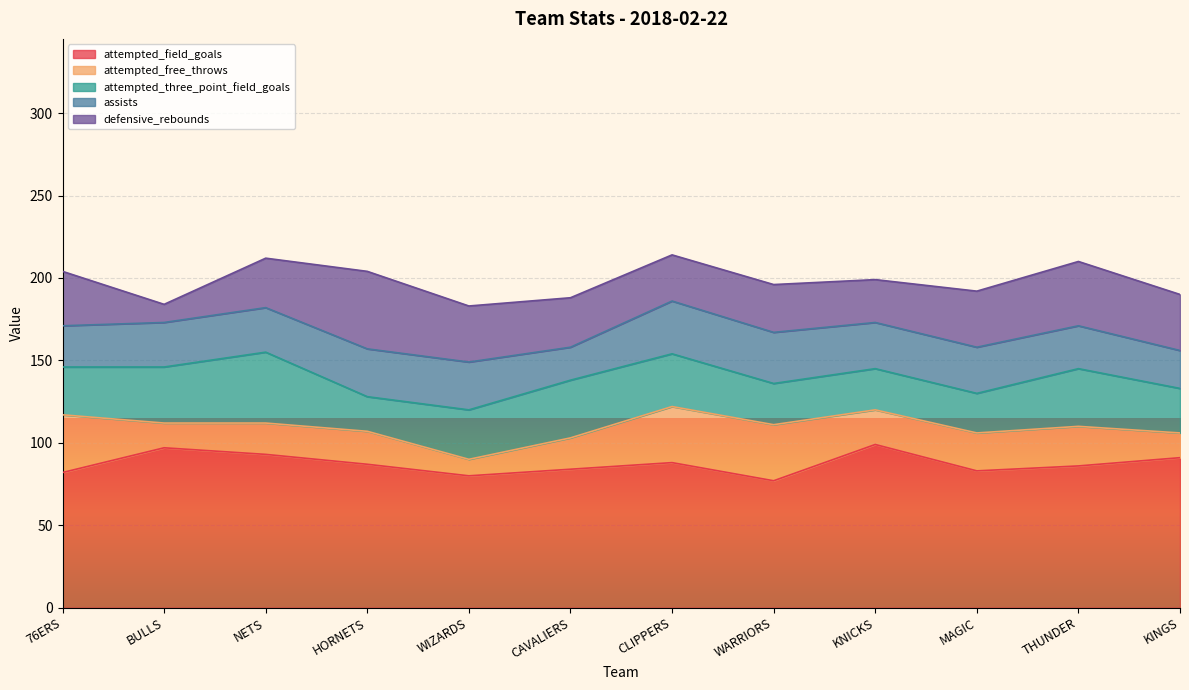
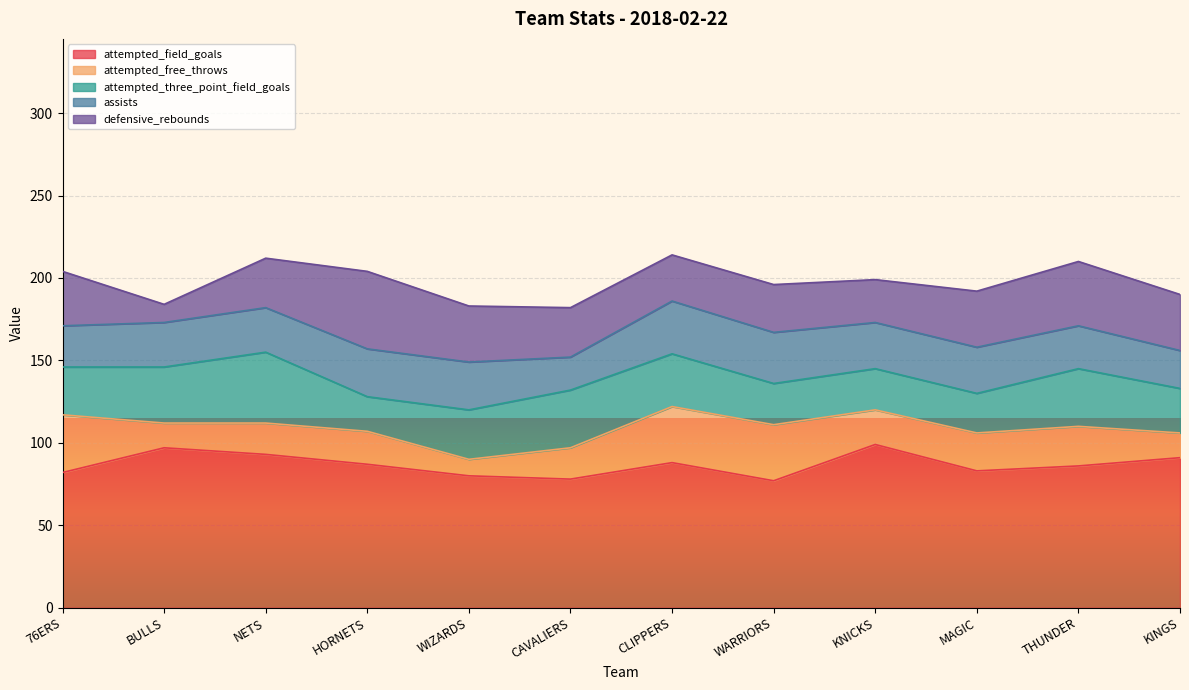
  {
    "attempted_field_goals": {
      "76ERS": 82,
      "BULLS": 97,
      "NETS": 93,
      "HORNETS": 87,
      "WIZARDS": 80,
-     "CAVALIERS": 84,
+     "CAVALIERS": 78,
      "CLIPPERS": 88,
      "WARRIORS": 77,
      "KNICKS": 99,
      "MAGIC": 83,
      "THUNDER": 86,
      "KINGS": 91
    },
    "attempted_free_throws": {
      "76ERS": 35,
      "BULLS": 15,
      "NETS": 19,
      "HORNETS": 20,
      "WIZARDS": 10,
      "CAVALIERS": 19,
      "CLIPPERS": 34,
      "WARRIORS": 34,
      "KNICKS": 21,
      "MAGIC": 23,
      "THUNDER": 24,
      "KINGS": 15
    },
    "defensive_rebounds": {
      "76ERS": 33,
      "BULLS": 11,
      "NETS": 30,
      "HORNETS": 47,
      "WIZARDS": 34,
      "CAVALIERS": 30,
      "CLIPPERS": 28,
      "WARRIORS": 29,
      "KNICKS": 26,
      "MAGIC": 34,
      "THUNDER": 39,
      "KINGS": 34
    }
  }
